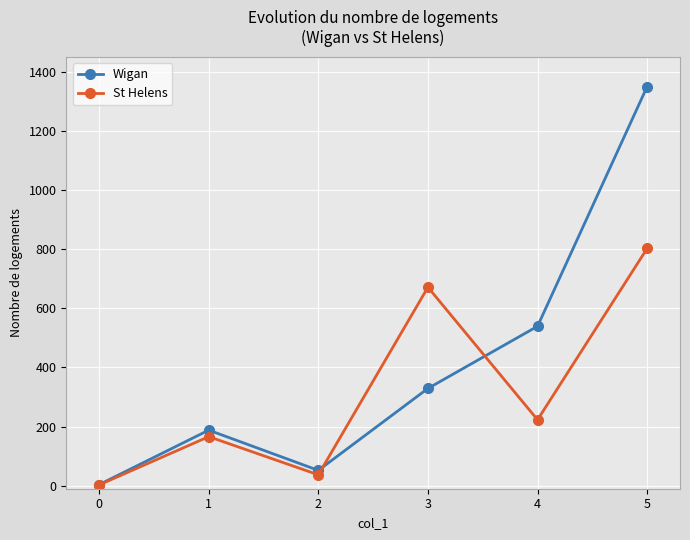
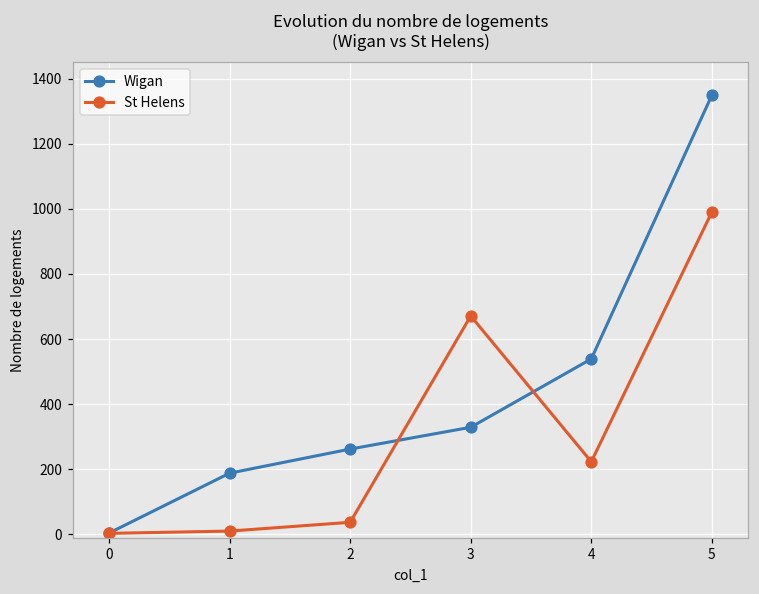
  {
    "Wigan": {
      "1": 190,
-     "2": 50,
+     "2": 260,
      "3": 330,
      "4": 540,
      "5": 1350
    },
    "St Helens": {
-     "1": 170,
+     "1": 10,
      "2": 40,
      "3": 670,
      "4": 220,
-     "5": 800
+     "5": 990
    }
  }
